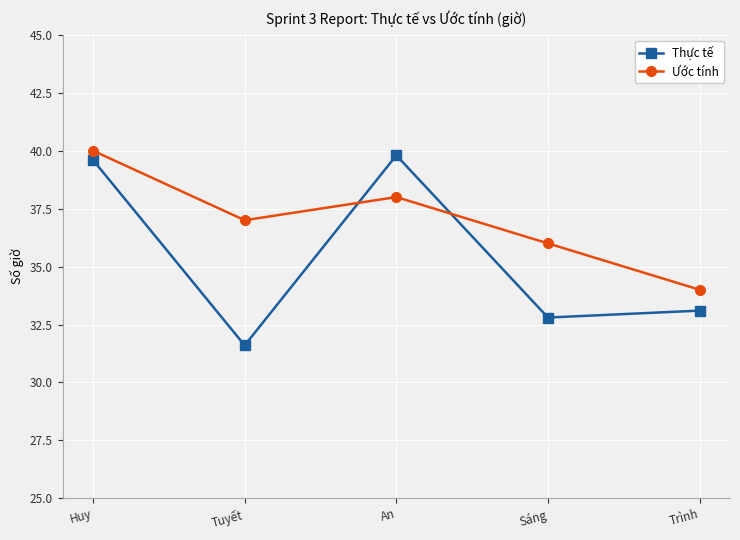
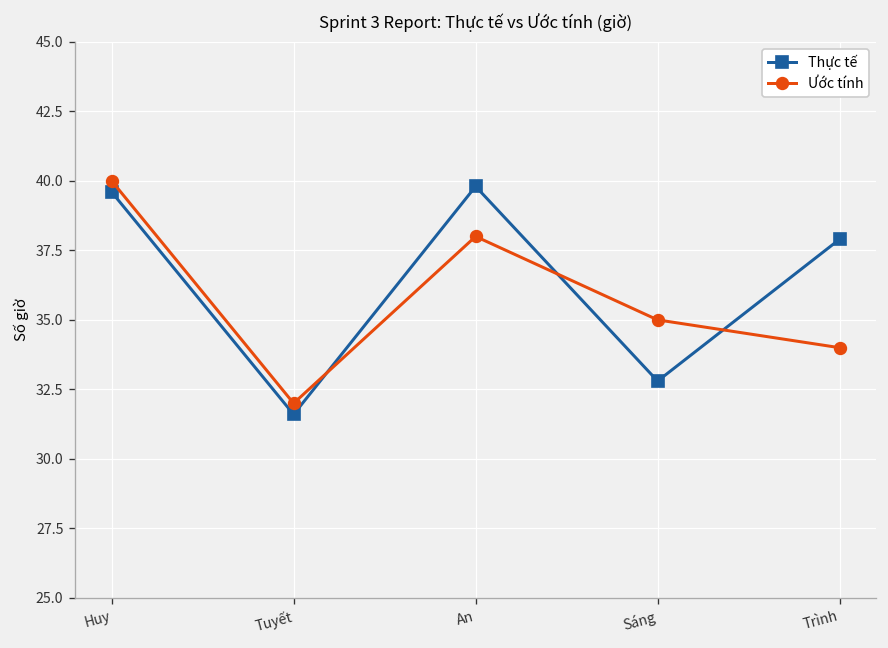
  {
    "Thực tế": {
      "Huy": 39.6,
      "Tuyết": 31.6,
      "An": 39.8,
      "Sáng": 32.8,
-     "Trình": 33.1
+     "Trình": 37.9
    },
    "Ước tính": {
      "Huy": 40,
-     "Tuyết": 37,
+     "Tuyết": 32,
      "An": 38,
-     "Sáng": 36,
+     "Sáng": 35,
      "Trình": 34
    }
  }
